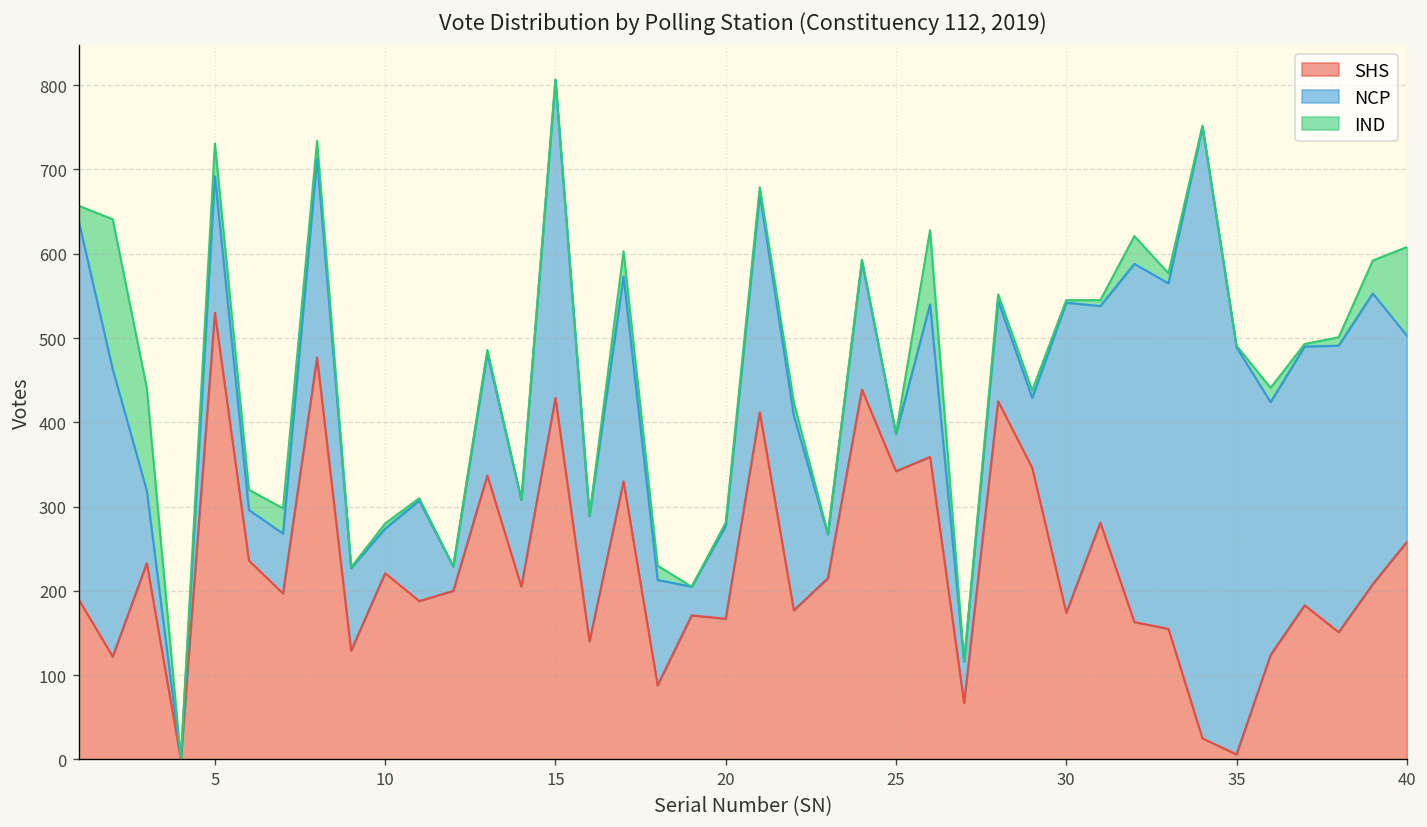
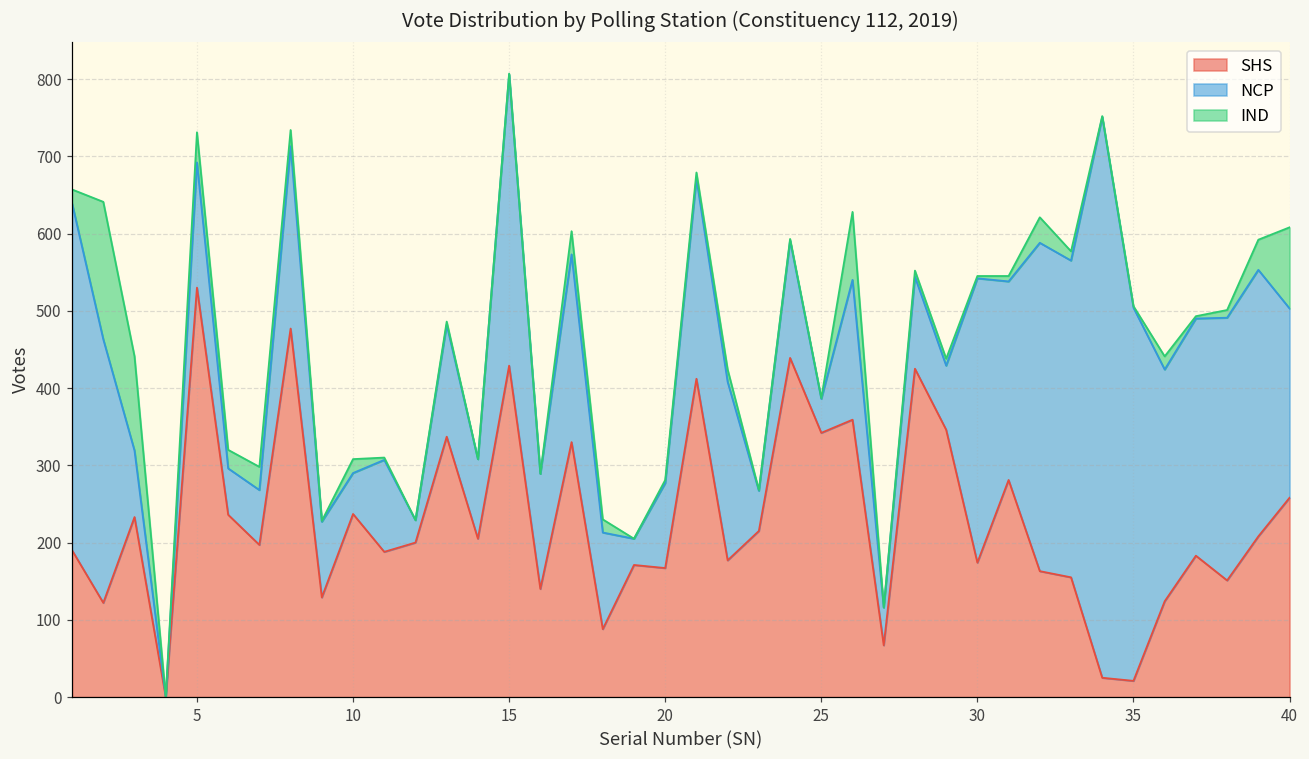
  {
    "SHS": {
      "5": 530,
-     "10": 220,
+     "10": 240,
      "15": 430,
      "20": 170,
      "25": 340,
      "30": 170,
-     "35": 10,
+     "35": 20,
      "40": 260
    },
    "NCP": {
      "5": 160,
      "10": 50,
      "20": 110,
      "40": 250
    },
    "IND": {
      "5": 40,
-     "10": 10,
+     "10": 20,
      "20": 0,
      "40": 110
    }
  }
